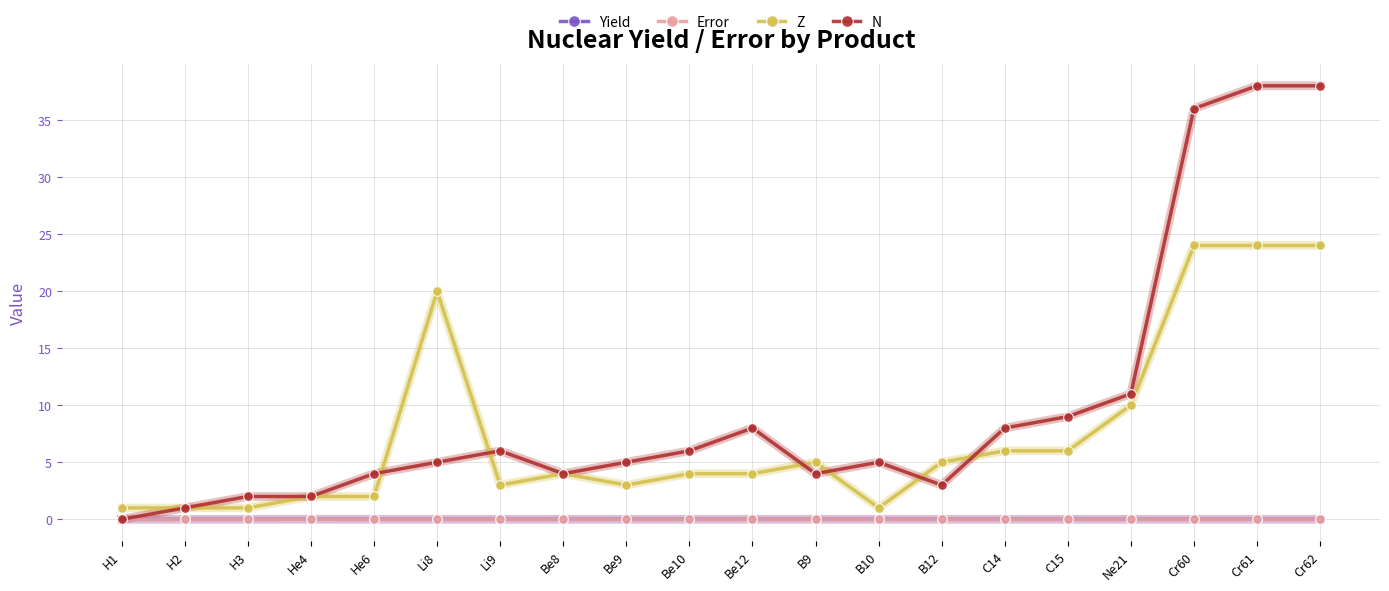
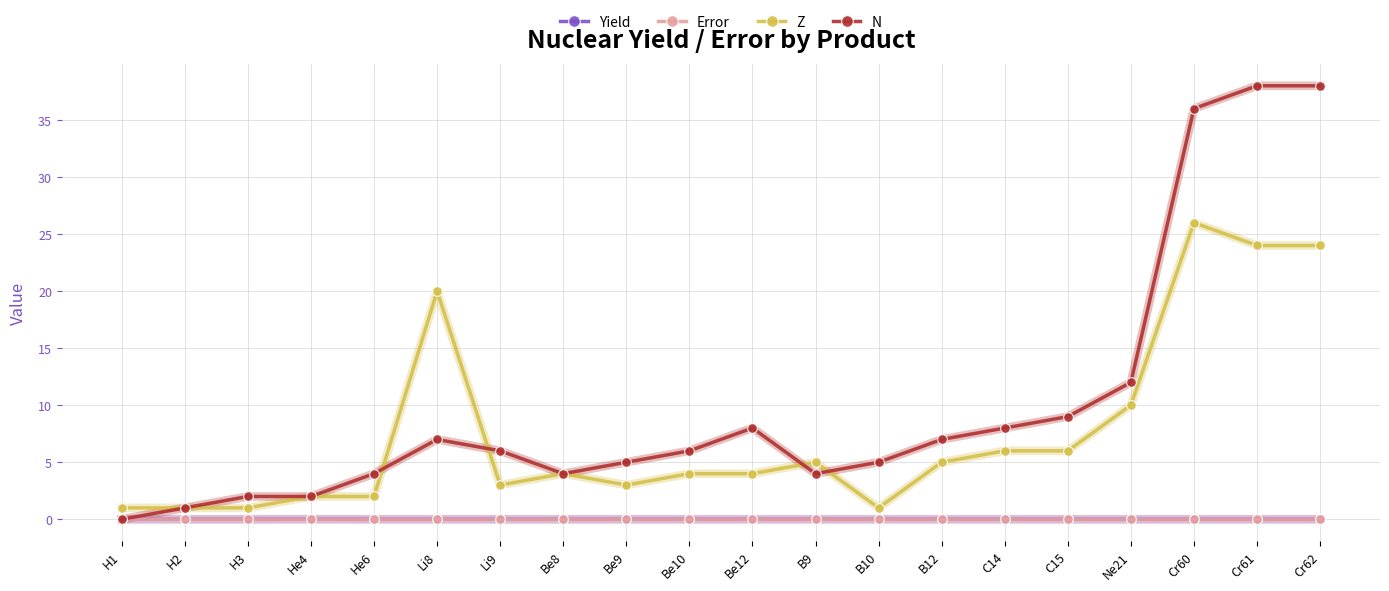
  {
    "Error": {
      "H2": 0,
      "H3": 0,
      "He4": 0,
      "He6": 0,
      "Li8": 0,
      "Li9": 0,
      "Be8": 0,
      "Be9": 0,
      "Be10": 0,
      "Be12": 0,
      "B9": 0,
      "B10": 0,
      "B12": 0,
      "C14": 0,
      "C15": 0,
      "Ne21": 0,
      "Cr60": 0,
      "Cr61": 0,
      "Cr62": 0
    },
    "Z": {
      "H1": 1,
      "H3": 1,
      "He6": 2,
      "Li8": 20,
      "Li9": 3,
      "Be9": 3,
      "Be10": 4,
      "Be12": 4,
      "B9": 5,
      "B10": 1,
      "B12": 5,
      "C14": 6,
      "C15": 6,
      "Ne21": 10,
-     "Cr60": 24,
+     "Cr60": 26,
      "Cr61": 24,
      "Cr62": 24
    },
    "N": {
      "H3": 2,
      "He6": 4,
-     "Li8": 5,
+     "Li8": 7,
      "Li9": 6,
      "Be9": 5,
      "Be10": 6,
      "Be12": 8,
      "B9": 4,
      "B10": 5,
-     "B12": 3,
+     "B12": 7,
      "C14": 8,
      "C15": 9,
-     "Ne21": 11,
+     "Ne21": 12,
      "Cr60": 36,
      "Cr61": 38,
      "Cr62": 38
    }
  }
